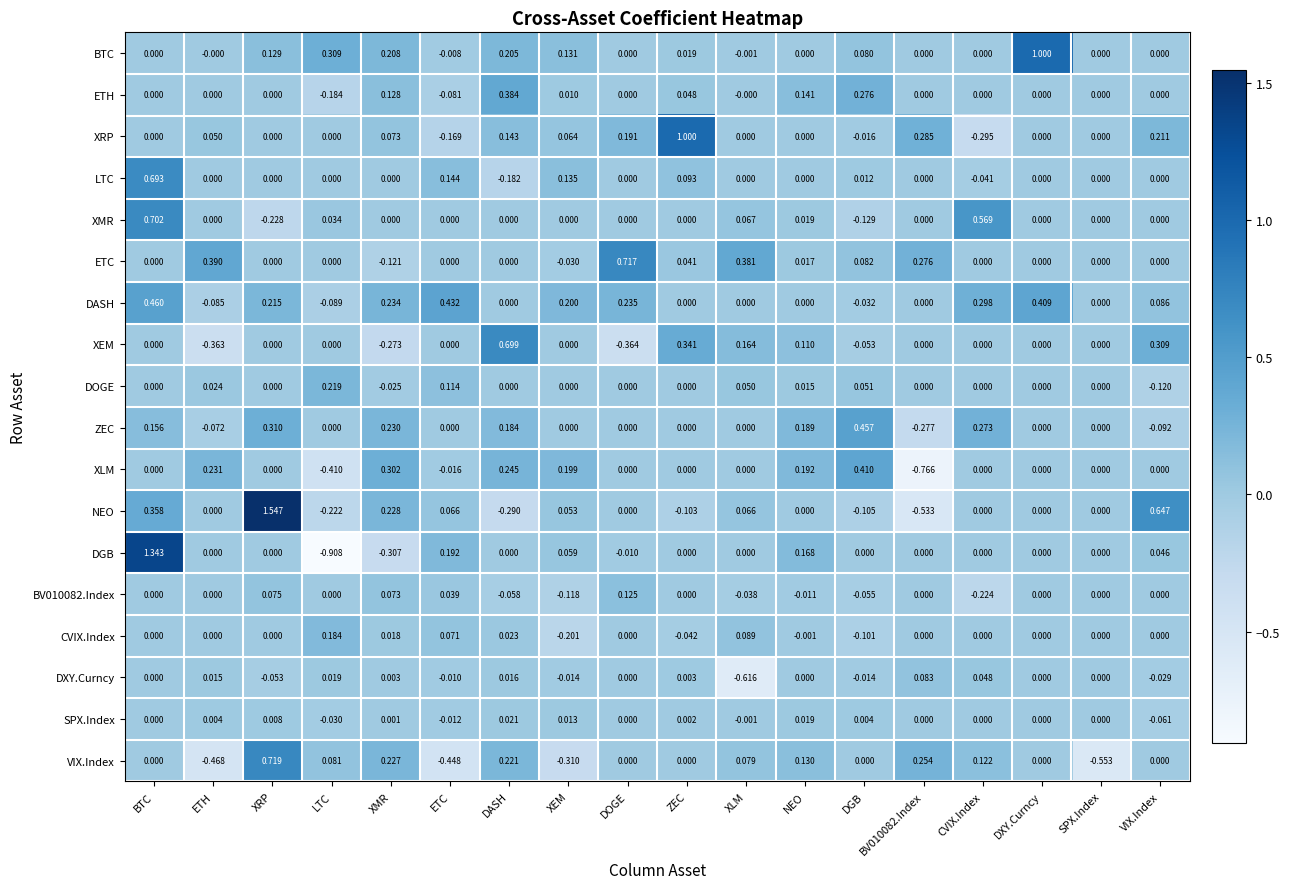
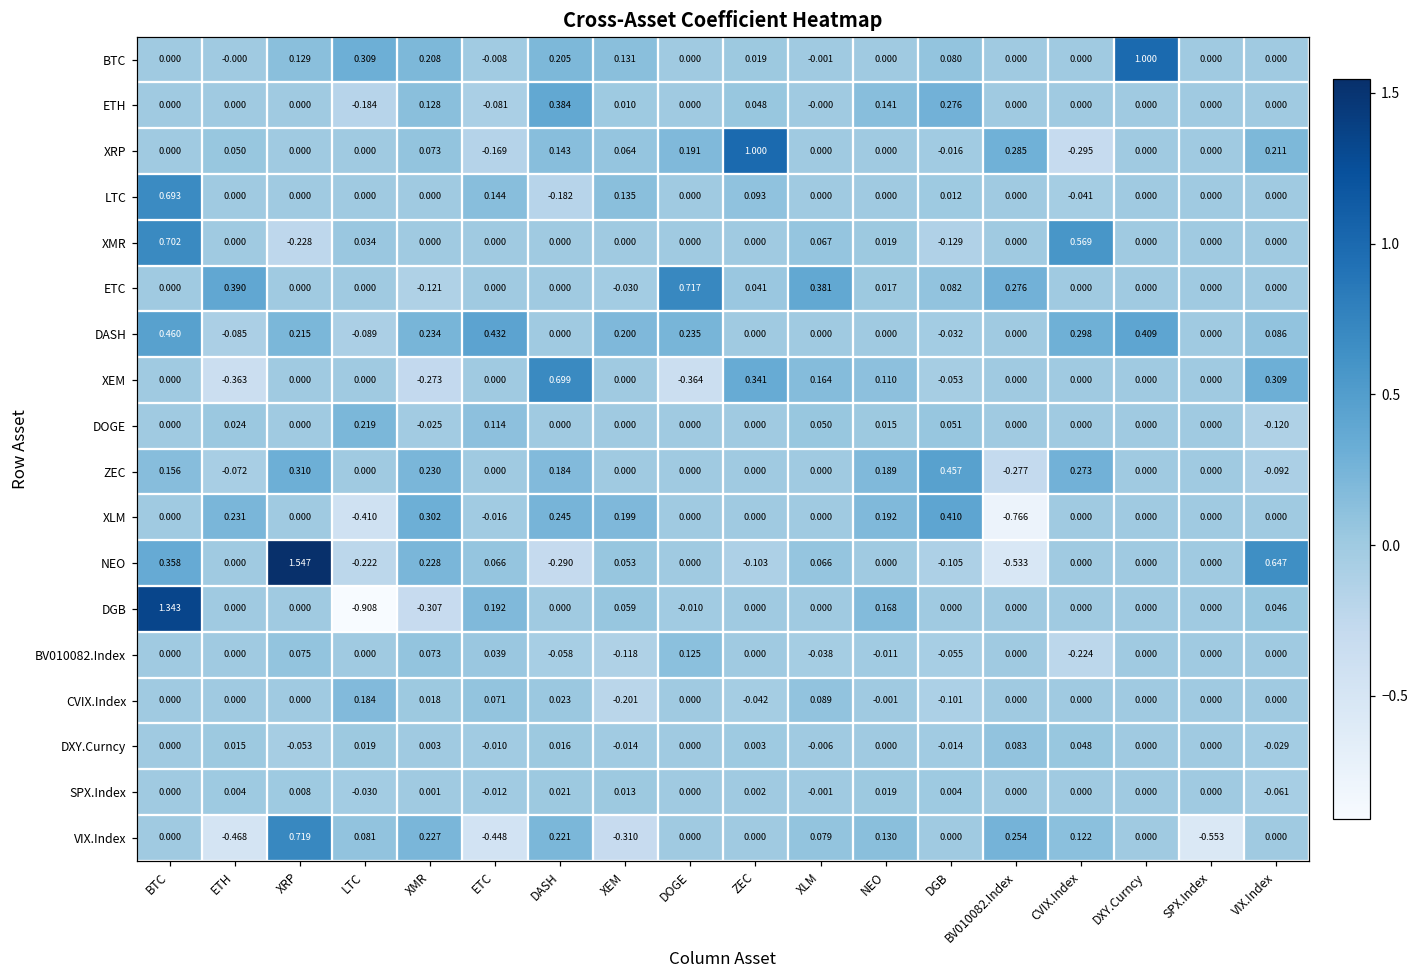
  {
    "DXY.Curncy": {
      "BTC": 0.000,
      "ETH": 0.015,
      "XRP": -0.053,
      "LTC": 0.019,
      "XMR": 0.003,
      "ETC": -0.010,
      "DASH": 0.016,
      "XEM": -0.014,
      "DOGE": 0.000,
      "ZEC": 0.003,
-     "XLM": -0.616,
+     "XLM": -0.006,
      "NEO": 0.000,
      "DGB": -0.014,
      "BV010082.Index": 0.083,
      "CVIX.Index": 0.048,
      "DXY.Curncy": 0.000,
      "SPX.Index": 0.000,
      "VIX.Index": -0.029
    }
  }
